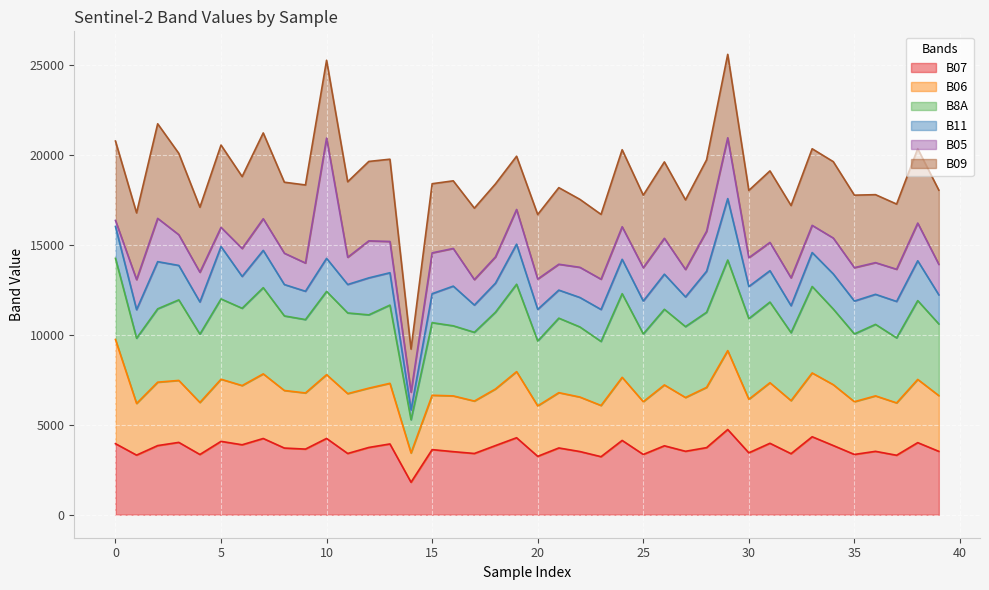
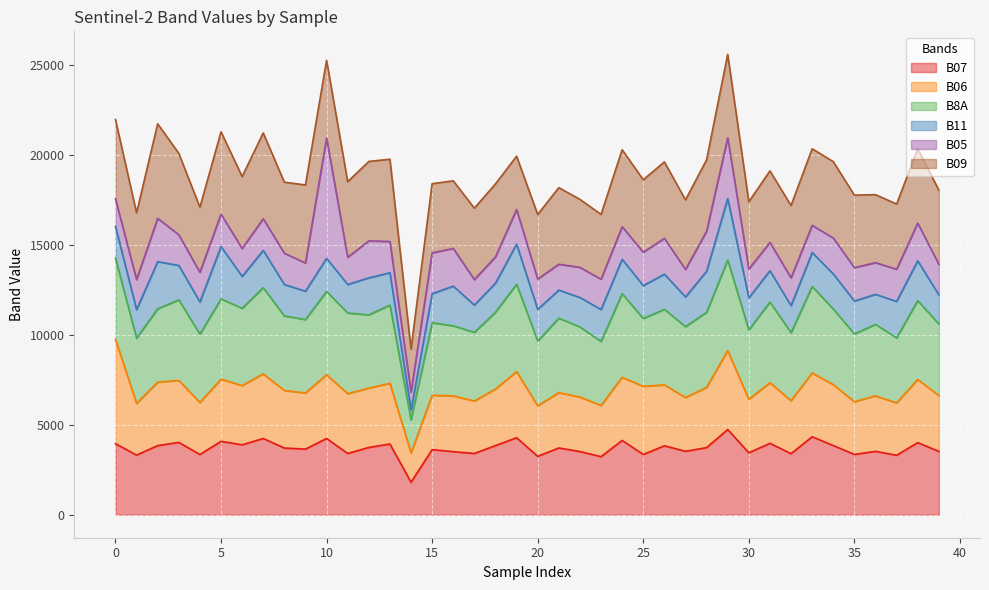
  {
    "B06": {
      "0": 5800,
      "5": 3500,
      "10": 3500,
      "15": 3000,
      "20": 2800,
-     "25": 2900,
+     "25": 3800,
      "30": 3000,
      "35": 2900
    },
    "B8A": {
      "0": 4500,
      "5": 4500,
      "10": 4600,
      "15": 4000,
      "20": 3600,
      "25": 3800,
-     "30": 4500,
+     "30": 3900,
      "35": 3800
    },
    "B11": {
      "0": 1800,
      "5": 2900,
      "10": 1800,
      "15": 1600,
      "20": 1800,
      "25": 1800,
      "30": 1800,
      "35": 1800
    },
    "B05": {
-     "0": 300,
-     "5": 1100,
+     "0": 1500,
+     "5": 1800,
      "10": 6700,
      "15": 2300,
      "20": 1700,
      "25": 1900,
      "30": 1600,
      "35": 1900
    }
  }
